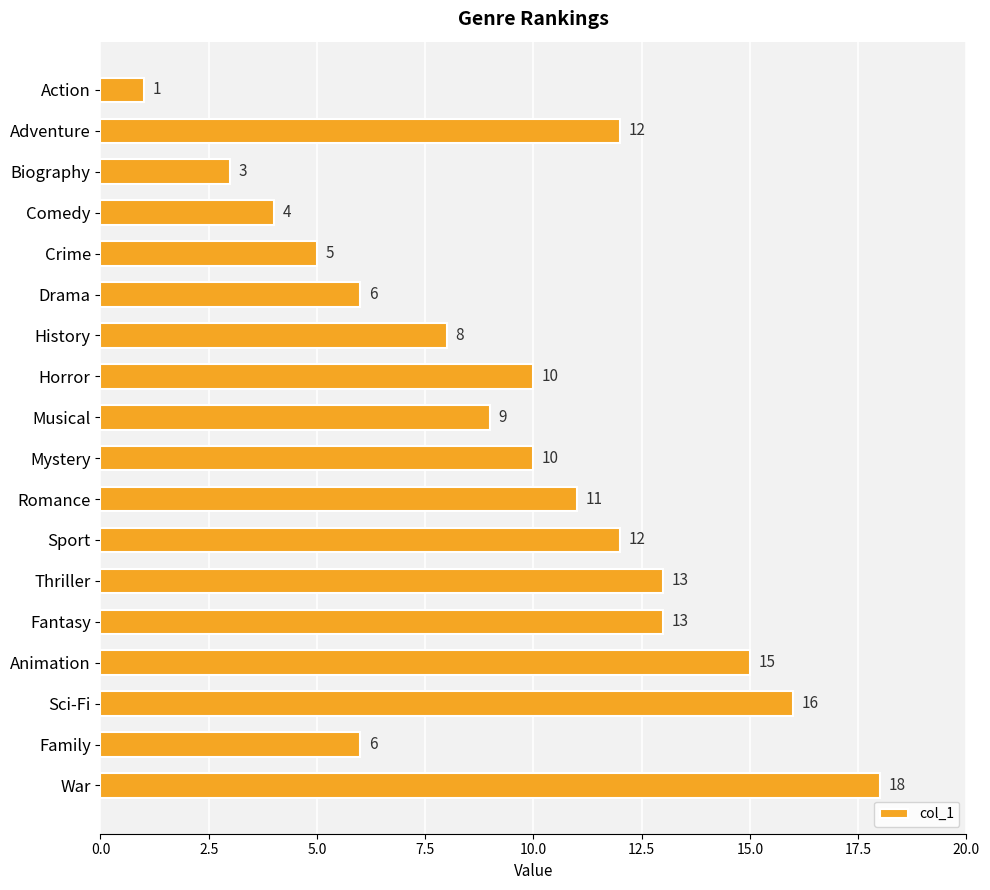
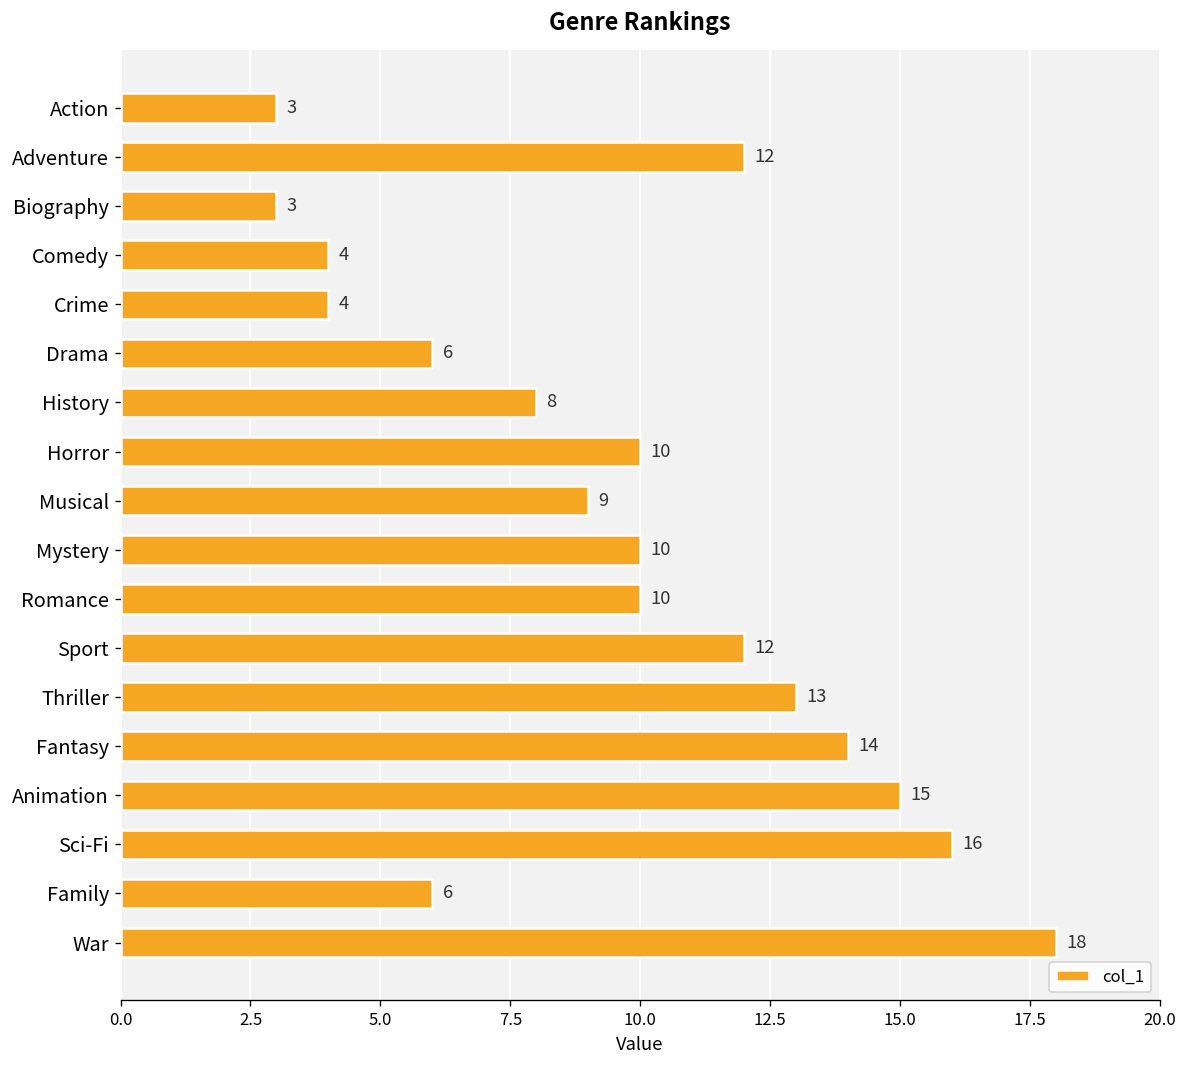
  {
-   "Action": 1,
+   "Action": 3,
    "Adventure": 12,
    "Biography": 3,
    "Comedy": 4,
-   "Crime": 5,
+   "Crime": 4,
    "Drama": 6,
    "History": 8,
    "Horror": 10,
    "Musical": 9,
    "Mystery": 10,
-   "Romance": 11,
+   "Romance": 10,
    "Sport": 12,
    "Thriller": 13,
-   "Fantasy": 13,
+   "Fantasy": 14,
    "Animation": 15,
    "Sci-Fi": 16,
    "Family": 6,
    "War": 18
  }
